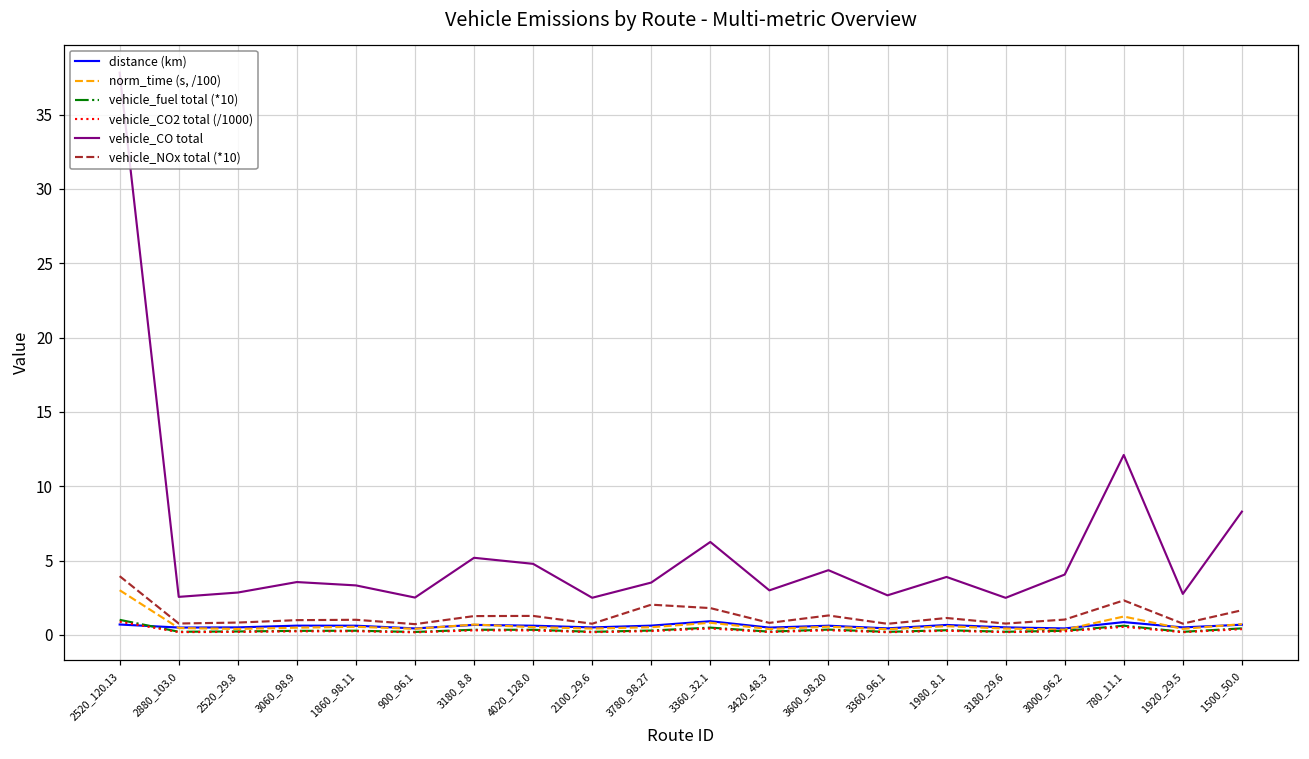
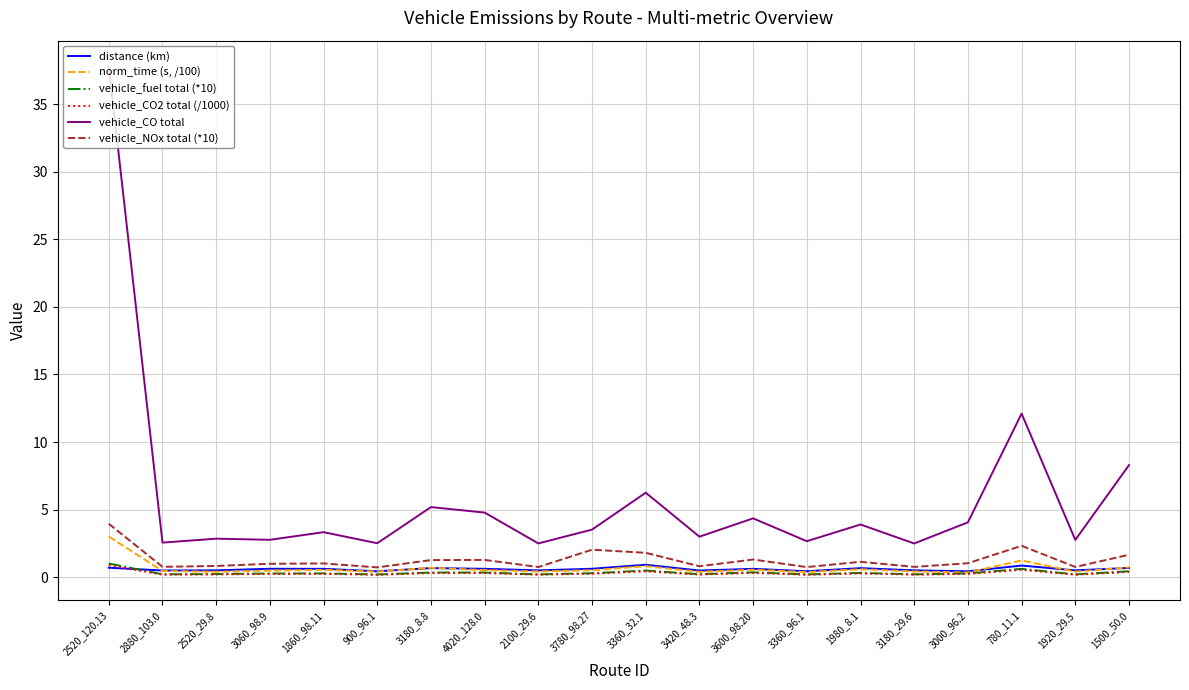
  {
    "distance (km)": {
      "2520_120.13": 0.7,
      "780_11.1": 0.9
    },
    "norm_time (s, /100)": {
      "2520_120.13": 3.0,
      "780_11.1": 1.2
    },
    "vehicle_CO total": {
      "2880_103.0": 2.6,
      "2520_29.8": 2.9,
-     "3060_98.9": 3.6,
+     "3060_98.9": 2.8,
      "1860_98.11": 3.3,
      "900_96.1": 2.5,
      "3180_8.8": 5.2,
      "4020_128.0": 4.8,
      "2100_29.6": 2.5,
      "3780_98.27": 3.5,
      "3360_32.1": 6.3,
      "3420_48.3": 3.0,
      "3600_98.20": 4.4,
      "3360_96.1": 2.7,
      "1980_8.1": 3.9,
      "3180_29.6": 2.5,
      "3000_96.2": 4.1,
      "780_11.1": 12.1,
      "1920_29.5": 2.8,
      "1500_50.0": 8.3
    },
    "vehicle_NOx total (*10)": {
      "2520_120.13": 4.0,
      "2880_103.0": 0.8,
      "2520_29.8": 0.8,
      "3060_98.9": 1.0,
      "1860_98.11": 1.0,
      "900_96.1": 0.7,
      "3180_8.8": 1.3,
      "4020_128.0": 1.3,
      "2100_29.6": 0.8,
      "3780_98.27": 2.0,
      "3360_32.1": 1.8,
      "3420_48.3": 0.8,
      "3600_98.20": 1.3,
      "3360_96.1": 0.8,
      "1980_8.1": 1.1,
      "3180_29.6": 0.8,
      "3000_96.2": 1.0,
      "780_11.1": 2.3,
      "1920_29.5": 0.8,
      "1500_50.0": 1.7
    }
  }
